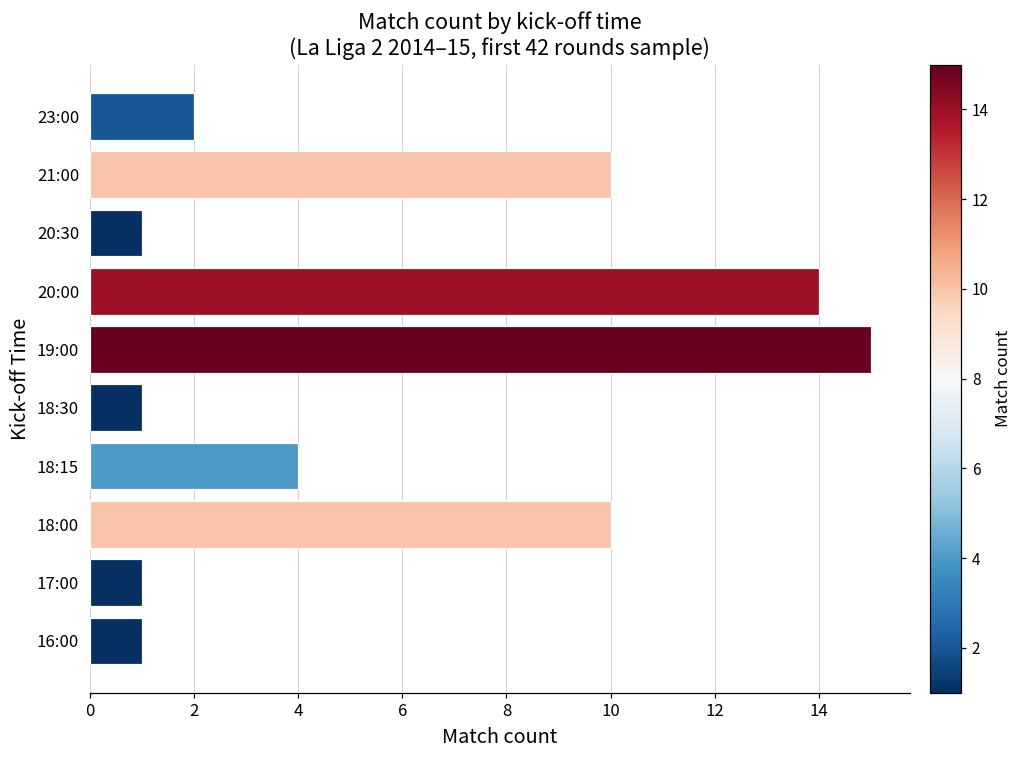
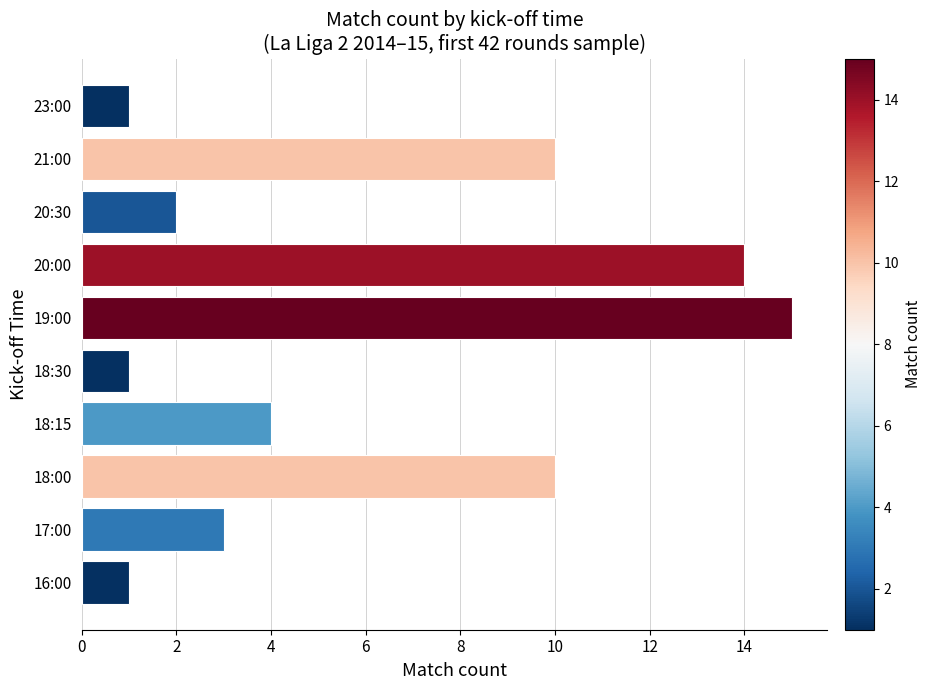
  {
-   "23:00": 2,
+   "23:00": 1,
    "21:00": 10,
-   "20:30": 1,
+   "20:30": 2,
    "20:00": 14,
    "19:00": 15,
    "18:30": 1,
    "18:15": 4,
    "18:00": 10,
-   "17:00": 1,
+   "17:00": 3,
    "16:00": 1
  }
